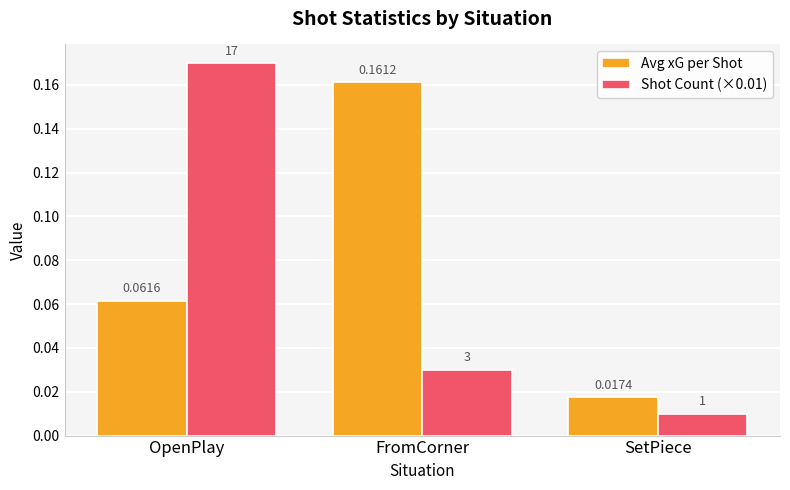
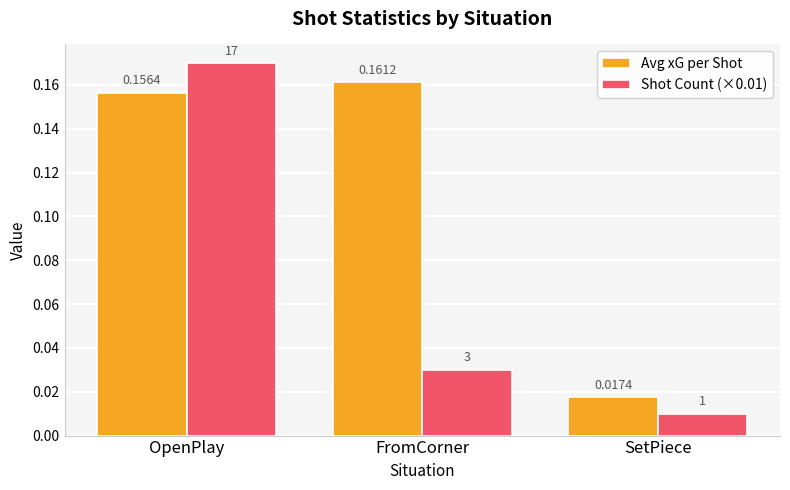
  {
    "Avg xG per Shot": {
-     "OpenPlay": 0.0616,
+     "OpenPlay": 0.1564,
      "FromCorner": 0.1612,
      "SetPiece": 0.0174
    }
  }
